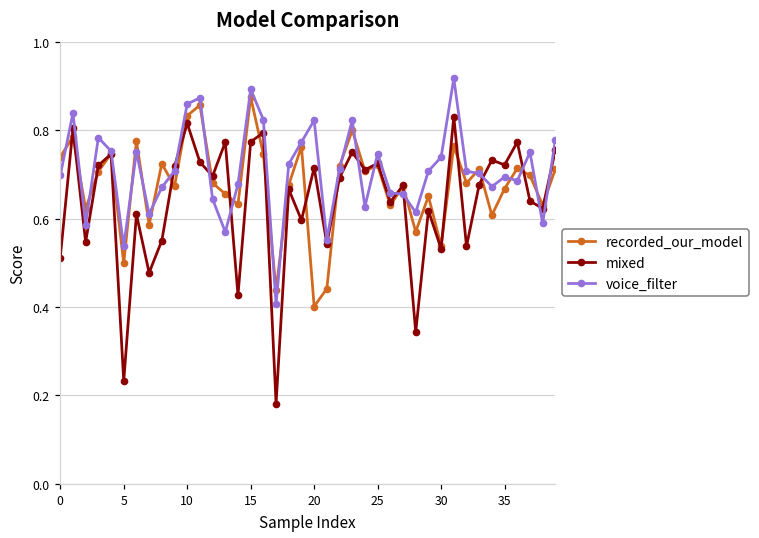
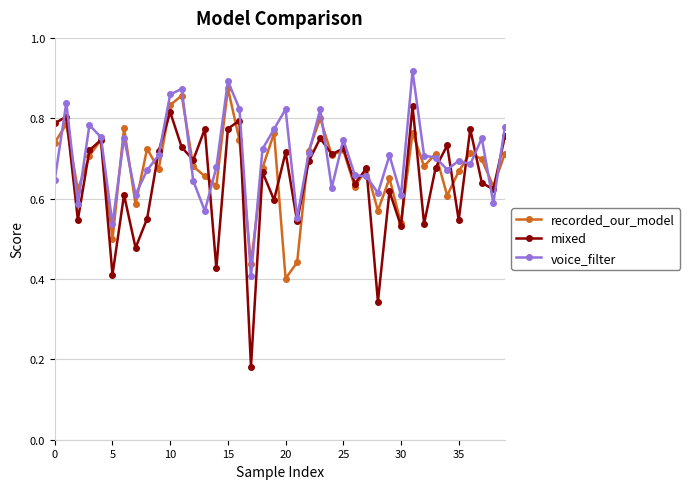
  {
    "recorded_our_model": {
      "0": 0.74,
      "5": 0.50,
      "10": 0.83,
      "15": 0.87,
      "20": 0.40,
      "30": 0.54,
      "35": 0.67
    },
    "mixed": {
-     "0": 0.51,
-     "5": 0.23,
+     "0": 0.79,
+     "5": 0.41,
      "10": 0.82,
      "15": 0.77,
      "20": 0.72,
      "30": 0.53,
-     "35": 0.72
+     "35": 0.55
    },
    "voice_filter": {
-     "0": 0.70,
+     "0": 0.65,
      "5": 0.54,
      "10": 0.86,
      "15": 0.89,
      "20": 0.82,
      "25": 0.75,
-     "30": 0.74,
+     "30": 0.61,
      "35": 0.69
    }
  }
